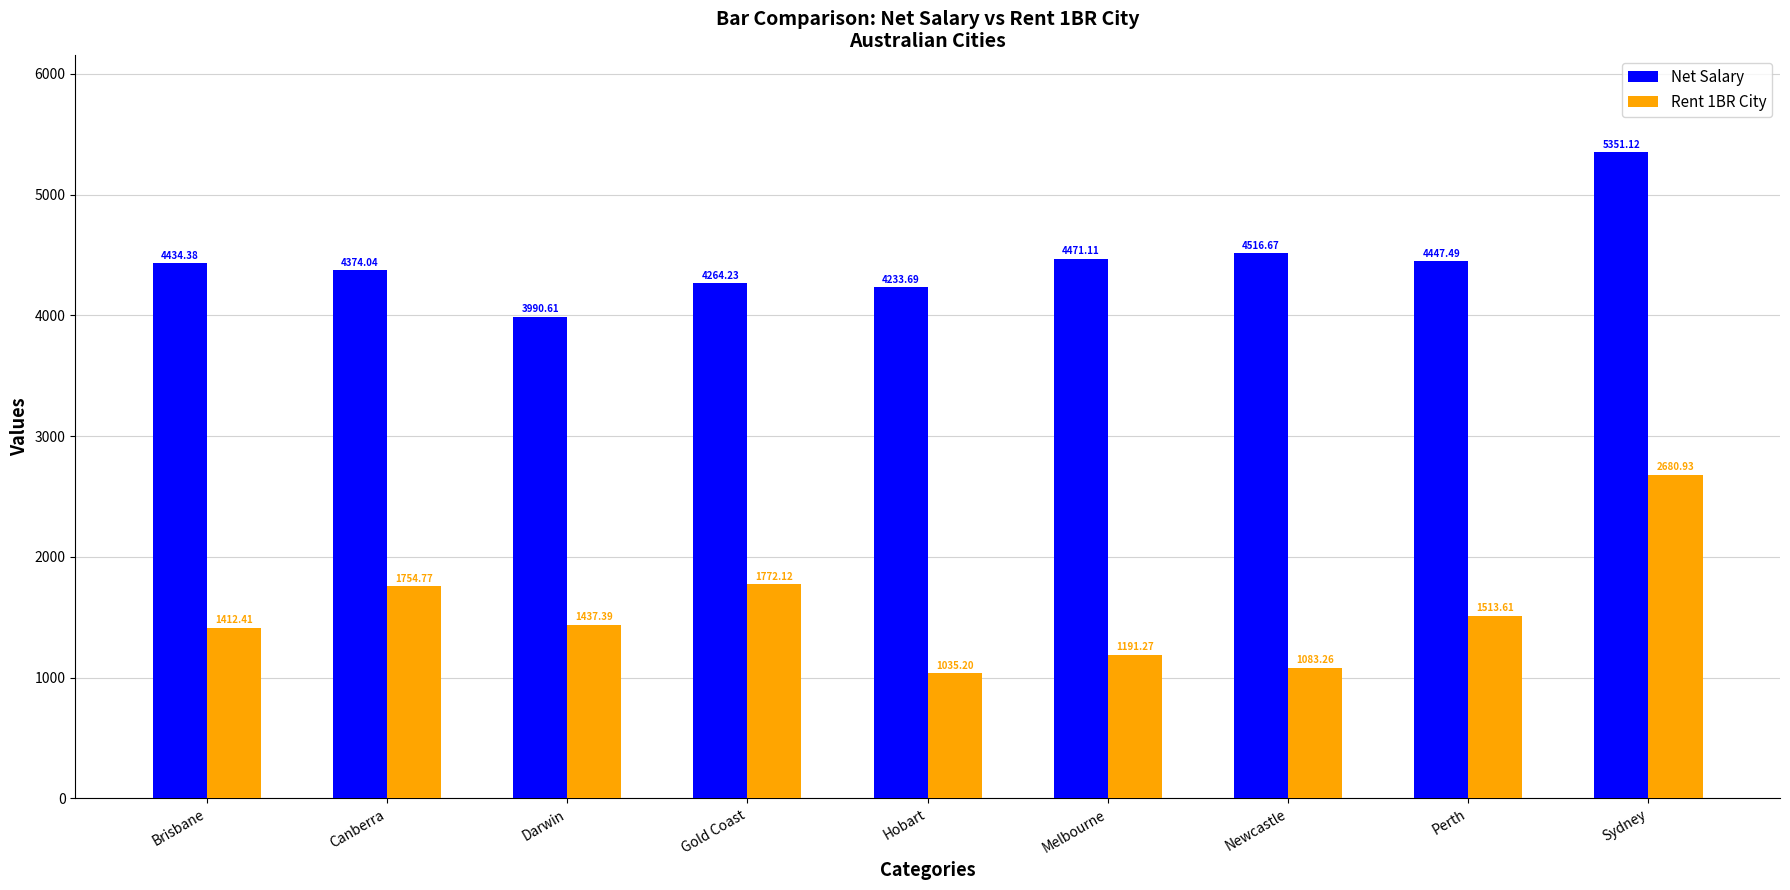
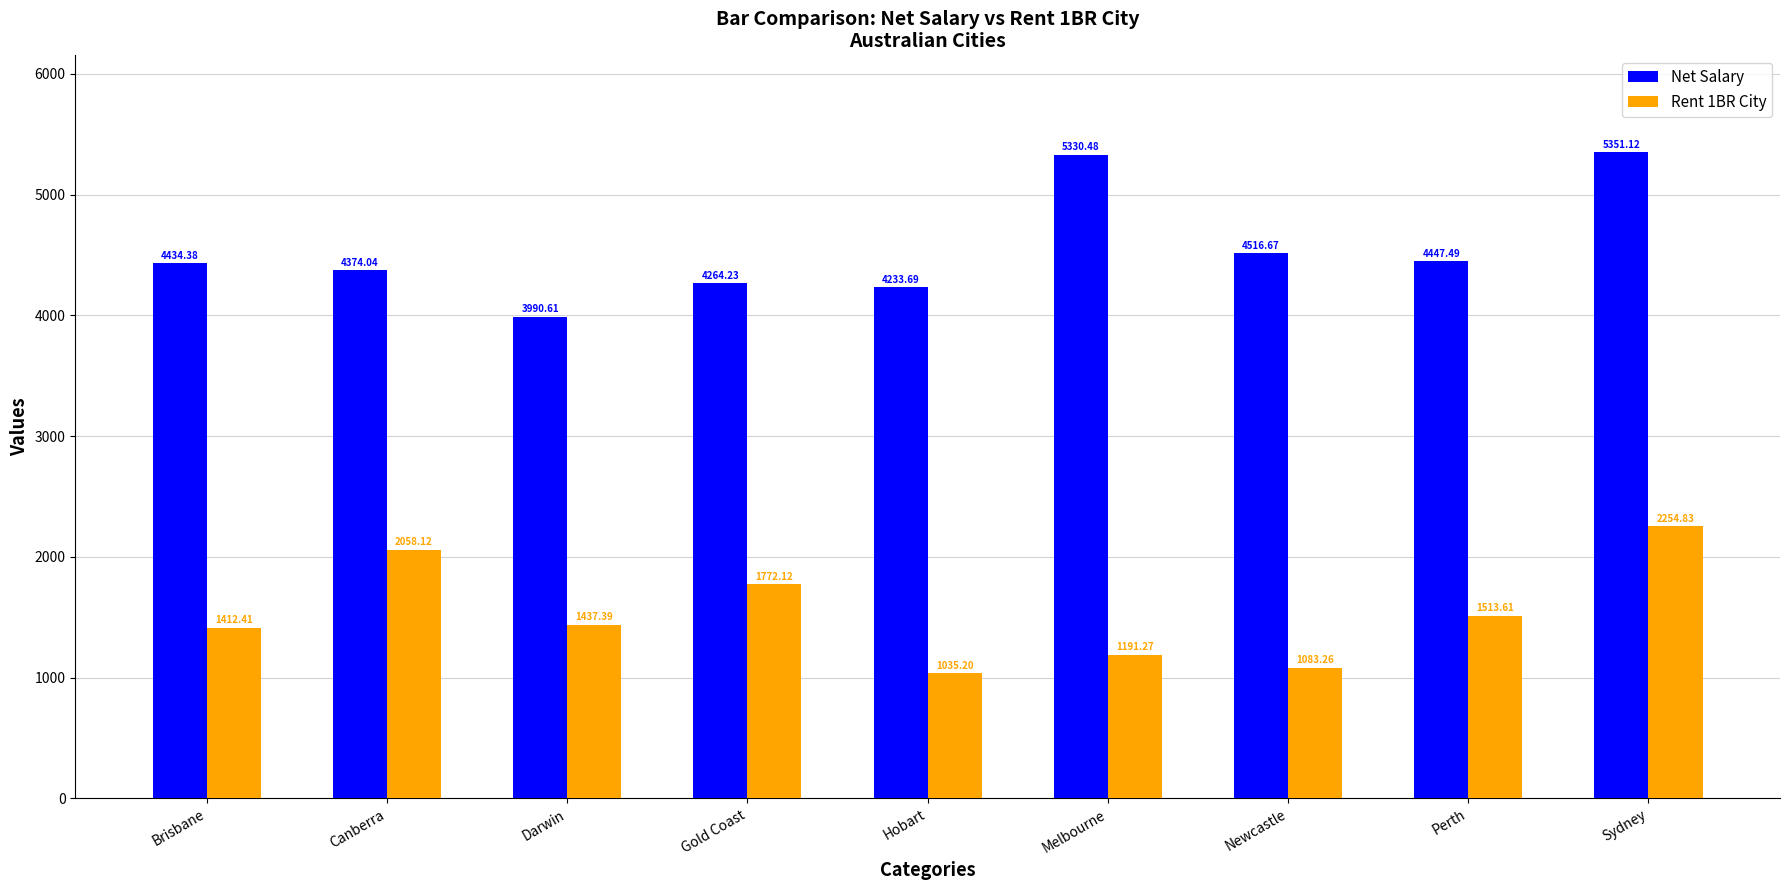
  {
    "Net Salary": {
      "Brisbane": 4434.38,
      "Canberra": 4374.04,
      "Darwin": 3990.61,
      "Gold Coast": 4264.23,
      "Hobart": 4233.69,
-     "Melbourne": 4471.11,
+     "Melbourne": 5330.48,
      "Newcastle": 4516.67,
      "Perth": 4447.49,
      "Sydney": 5351.12
    },
    "Rent 1BR City": {
      "Brisbane": 1412.41,
-     "Canberra": 1754.77,
+     "Canberra": 2058.12,
      "Darwin": 1437.39,
      "Gold Coast": 1772.12,
      "Hobart": 1035.20,
      "Melbourne": 1191.27,
      "Newcastle": 1083.26,
      "Perth": 1513.61,
-     "Sydney": 2680.93
+     "Sydney": 2254.83
    }
  }
